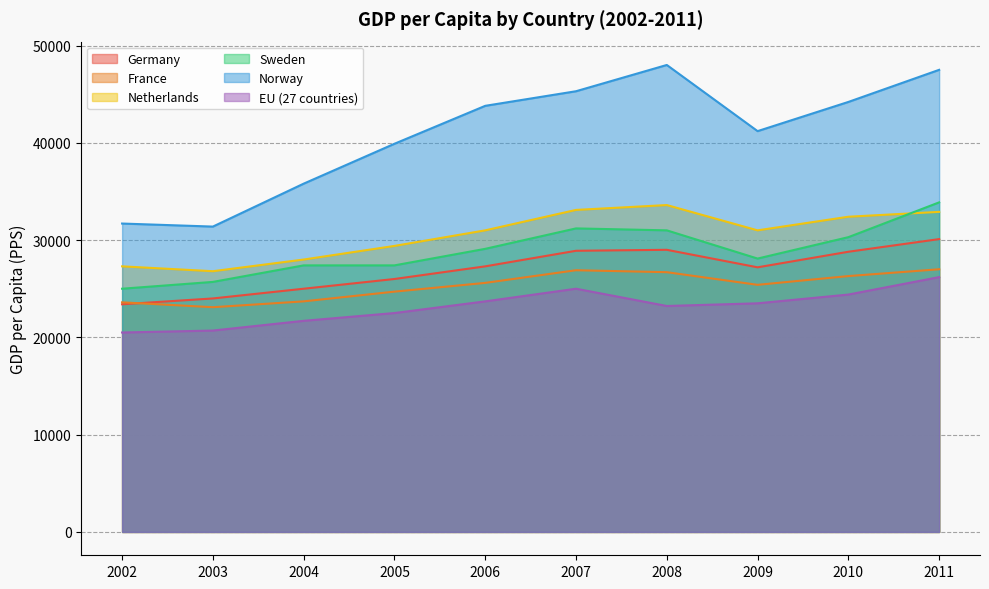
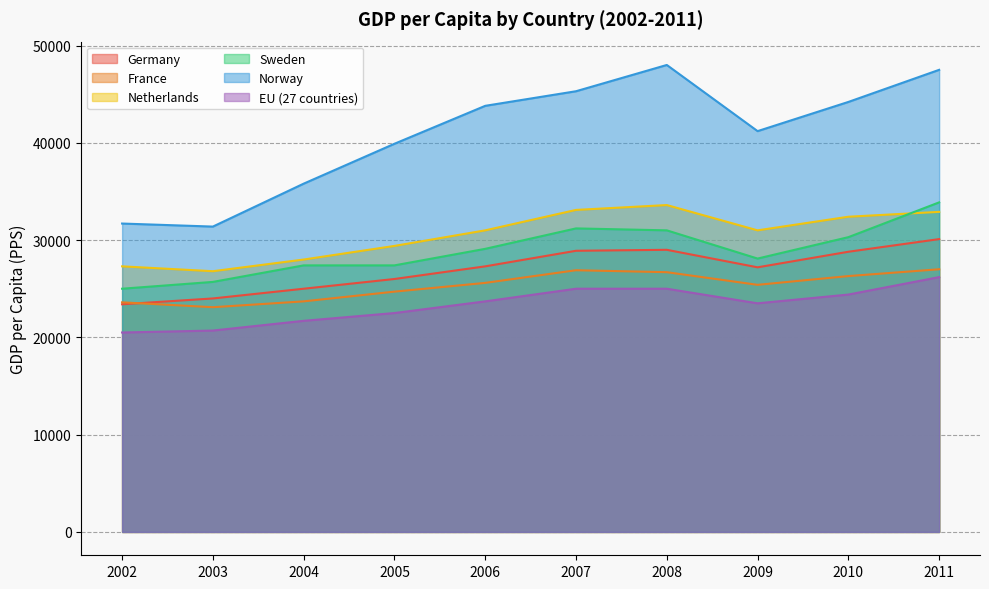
  {
    "Sweden": {
      "2002": 25000,
      "2003": 26000,
      "2004": 27000,
      "2005": 27000,
      "2006": 29000,
      "2007": 31000,
      "2008": 31000,
      "2009": 28000,
      "2010": 30000,
      "2011": 34000
    },
    "Norway": {
      "2002": 32000,
      "2003": 31000,
      "2004": 36000,
      "2005": 40000,
      "2006": 44000,
      "2007": 45000,
      "2008": 48000,
      "2009": 41000,
      "2010": 44000,
      "2011": 48000
    },
    "EU (27 countries)": {
      "2002": 21000,
      "2003": 21000,
      "2004": 22000,
      "2005": 23000,
      "2006": 24000,
      "2007": 25000,
-     "2008": 23000,
+     "2008": 25000,
      "2009": 24000,
      "2010": 24000,
      "2011": 26000
    }
  }
